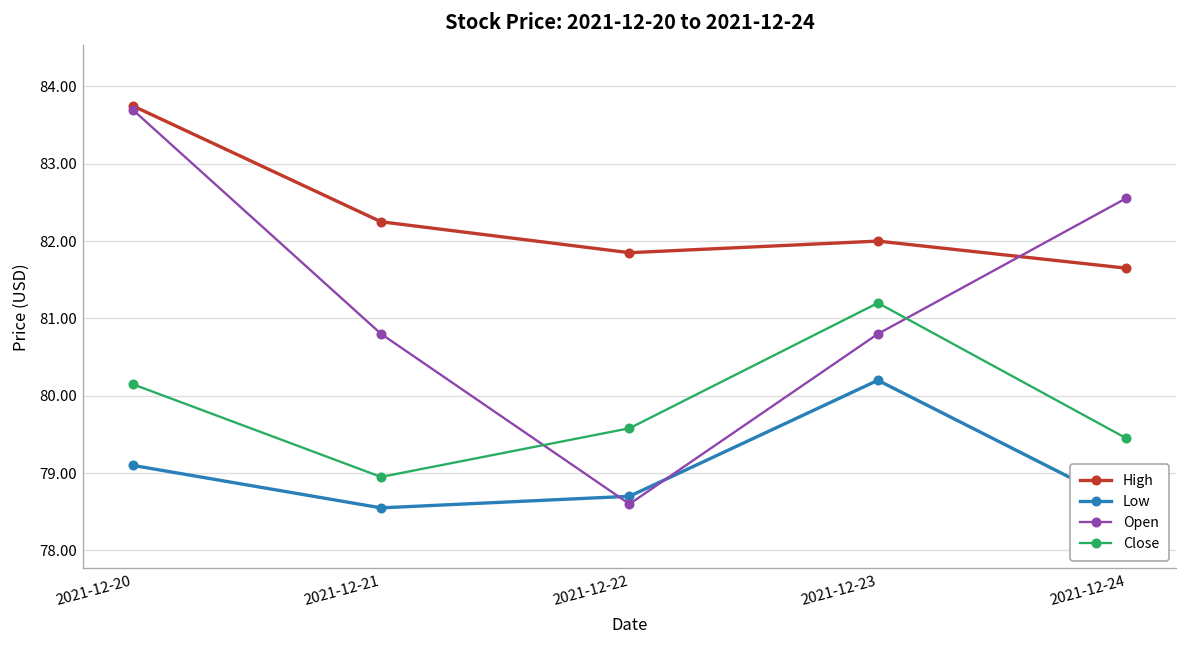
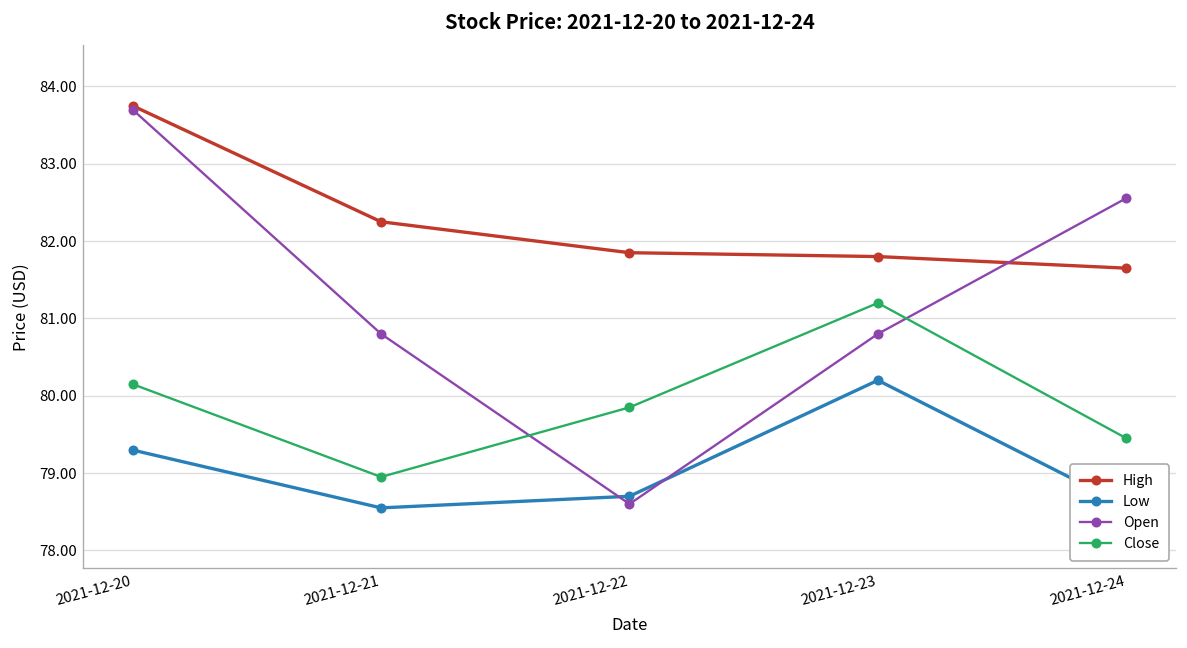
  {
    "High": {
      "2021-12-20": 83.8,
      "2021-12-21": 82.3,
      "2021-12-22": 81.8,
-     "2021-12-23": 82.0,
+     "2021-12-23": 81.8,
      "2021-12-24": 81.7
    },
    "Low": {
-     "2021-12-20": 79.1,
+     "2021-12-20": 79.3,
      "2021-12-21": 78.6,
      "2021-12-22": 78.7,
      "2021-12-23": 80.2
    },
    "Open": {
      "2021-12-20": 83.7,
      "2021-12-21": 80.8,
      "2021-12-22": 78.6,
      "2021-12-23": 80.8,
      "2021-12-24": 82.6
    },
    "Close": {
      "2021-12-20": 80.2,
      "2021-12-21": 78.9,
-     "2021-12-22": 79.6,
+     "2021-12-22": 79.8,
      "2021-12-23": 81.2,
      "2021-12-24": 79.4
    }
  }
